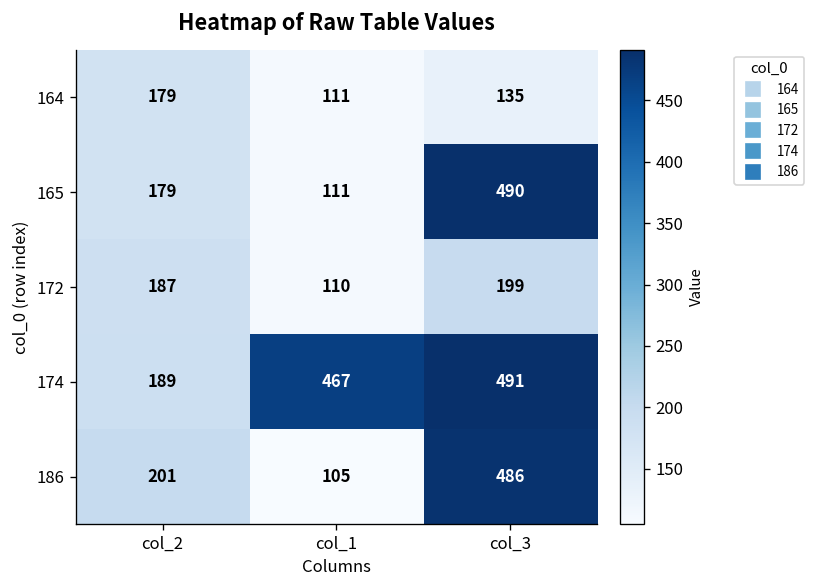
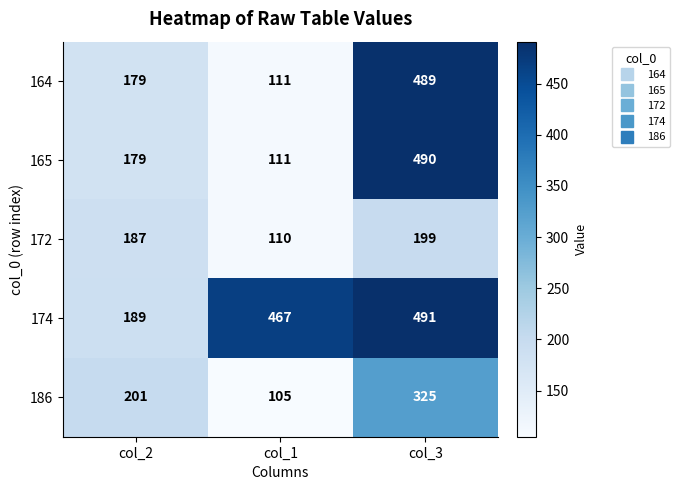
  {
    "164": {
      "col_2": 179,
      "col_1": 111,
-     "col_3": 135
+     "col_3": 489
    },
    "165": {
      "col_2": 179,
      "col_1": 111,
      "col_3": 490
    },
    "172": {
      "col_2": 187,
      "col_1": 110,
      "col_3": 199
    },
    "174": {
      "col_2": 189,
      "col_1": 467,
      "col_3": 491
    },
    "186": {
      "col_2": 201,
      "col_1": 105,
-     "col_3": 486
+     "col_3": 325
    }
  }
